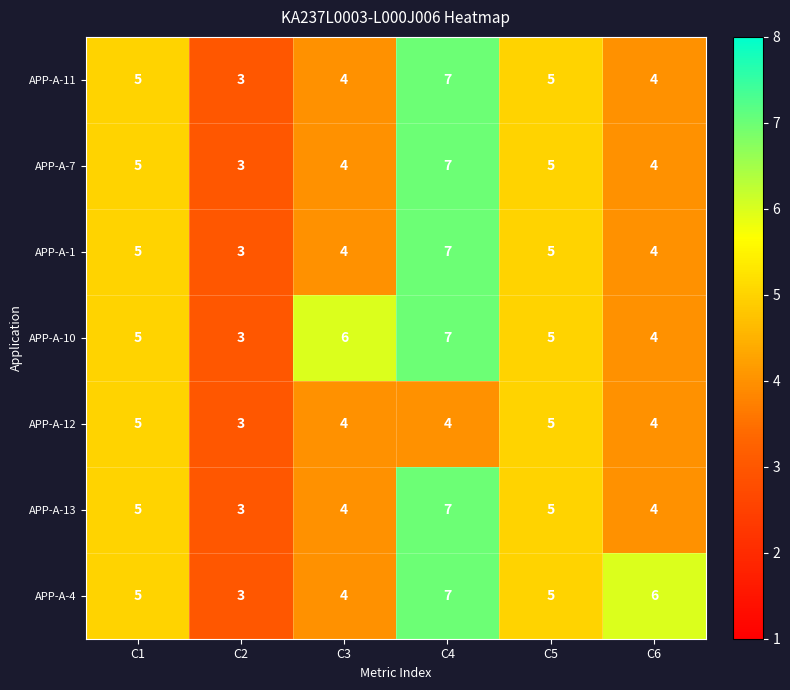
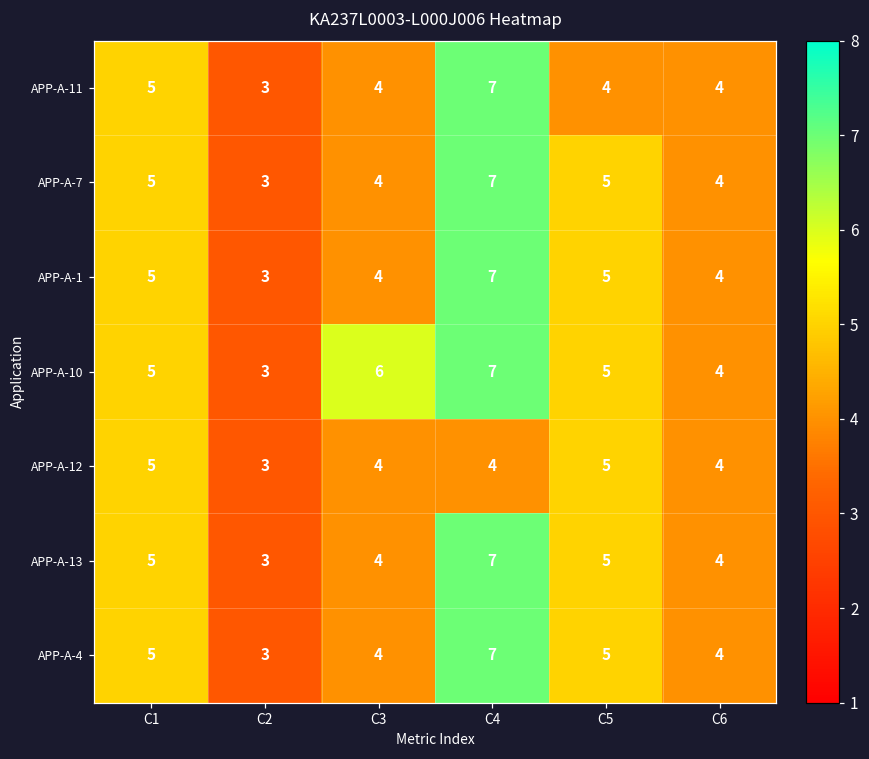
  {
    "APP-A-11": {
      "C1": 5,
      "C2": 3,
      "C3": 4,
      "C4": 7,
-     "C5": 5,
+     "C5": 4,
      "C6": 4
    },
    "APP-A-7": {
      "C1": 5,
      "C2": 3,
      "C3": 4,
      "C4": 7,
      "C5": 5,
      "C6": 4
    },
    "APP-A-1": {
      "C1": 5,
      "C2": 3,
      "C3": 4,
      "C4": 7,
      "C5": 5,
      "C6": 4
    },
    "APP-A-10": {
      "C1": 5,
      "C2": 3,
      "C3": 6,
      "C4": 7,
      "C5": 5,
      "C6": 4
    },
    "APP-A-12": {
      "C1": 5,
      "C2": 3,
      "C3": 4,
      "C4": 4,
      "C5": 5,
      "C6": 4
    },
    "APP-A-13": {
      "C1": 5,
      "C2": 3,
      "C3": 4,
      "C4": 7,
      "C5": 5,
      "C6": 4
    },
    "APP-A-4": {
      "C1": 5,
      "C2": 3,
      "C3": 4,
      "C4": 7,
      "C5": 5,
-     "C6": 6
+     "C6": 4
    }
  }
